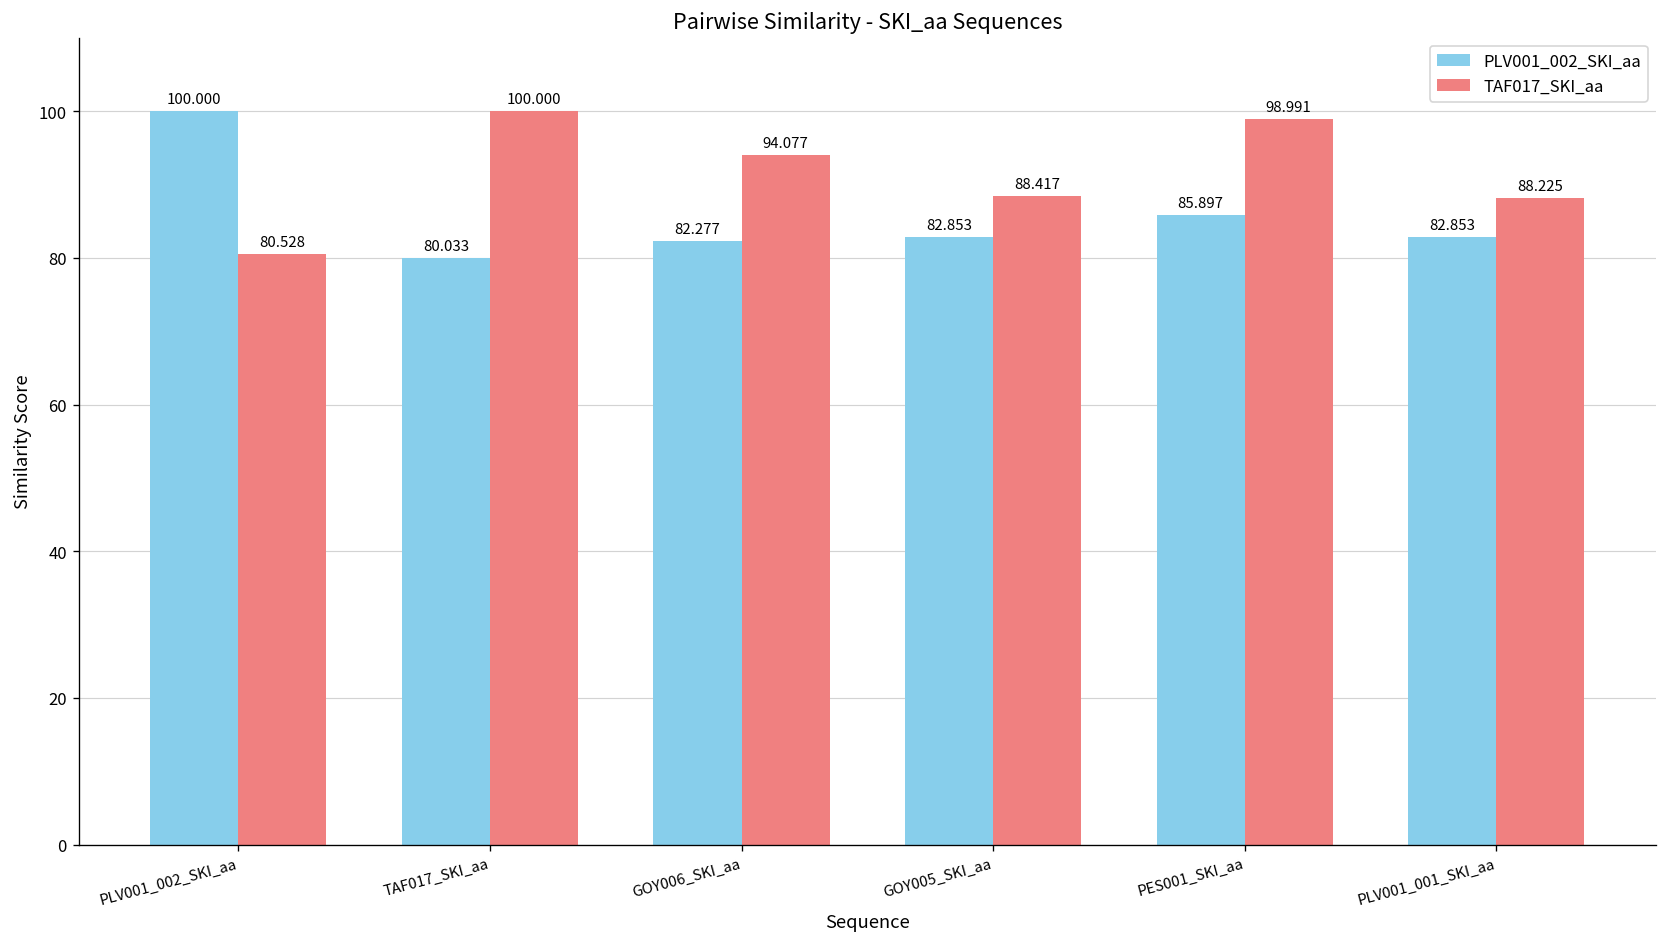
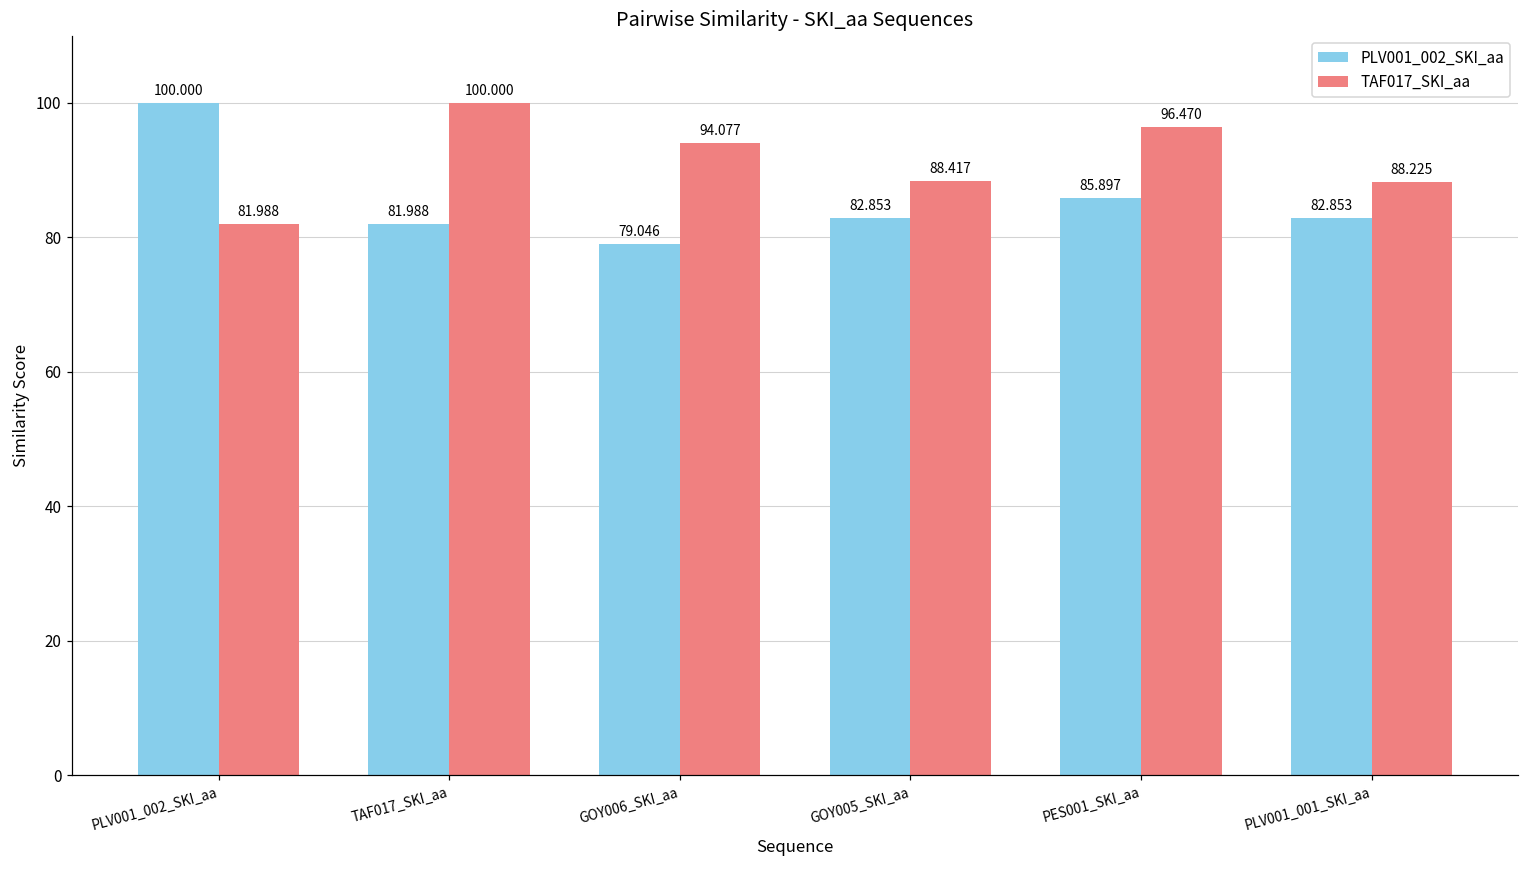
  {
    "PLV001_002_SKI_aa": {
      "PLV001_002_SKI_aa": 100.000,
-     "TAF017_SKI_aa": 80.033,
-     "GOY006_SKI_aa": 82.277,
+     "TAF017_SKI_aa": 81.988,
+     "GOY006_SKI_aa": 79.046,
      "GOY005_SKI_aa": 82.853,
      "PES001_SKI_aa": 85.897,
      "PLV001_001_SKI_aa": 82.853
    },
    "TAF017_SKI_aa": {
-     "PLV001_002_SKI_aa": 80.528,
+     "PLV001_002_SKI_aa": 81.988,
      "TAF017_SKI_aa": 100.000,
      "GOY006_SKI_aa": 94.077,
      "GOY005_SKI_aa": 88.417,
-     "PES001_SKI_aa": 98.991,
+     "PES001_SKI_aa": 96.470,
      "PLV001_001_SKI_aa": 88.225
    }
  }
